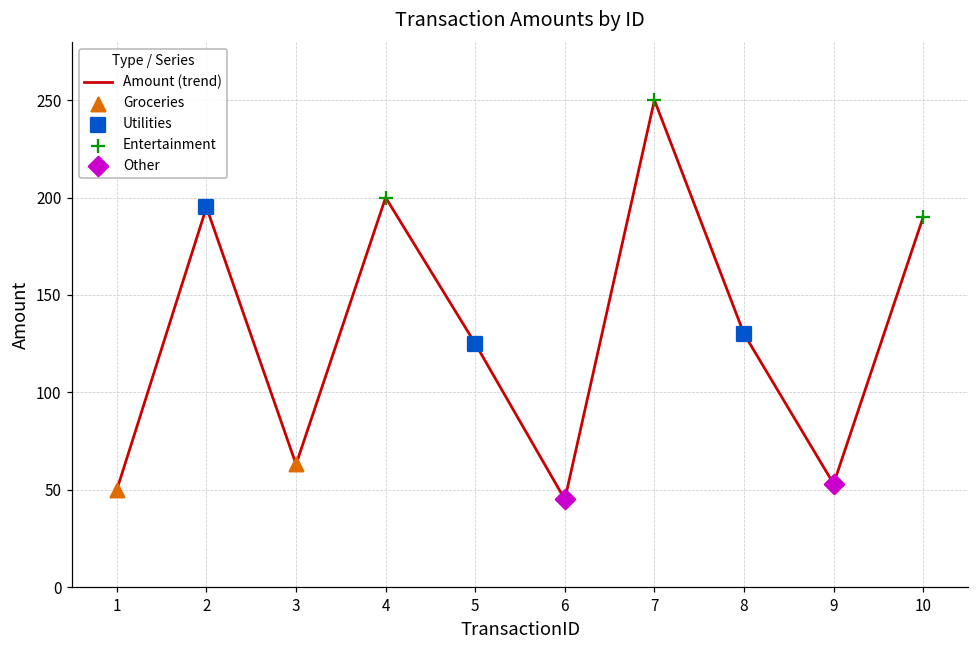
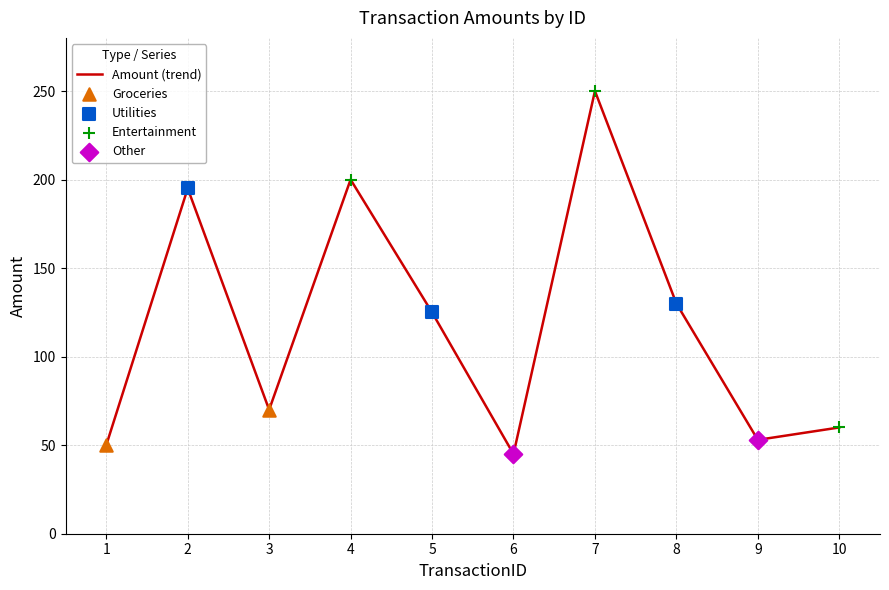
  {
    "Amount (trend)": {
-     "3": 63,
-     "10": 190
+     "3": 70,
+     "10": 60
    }
  }
